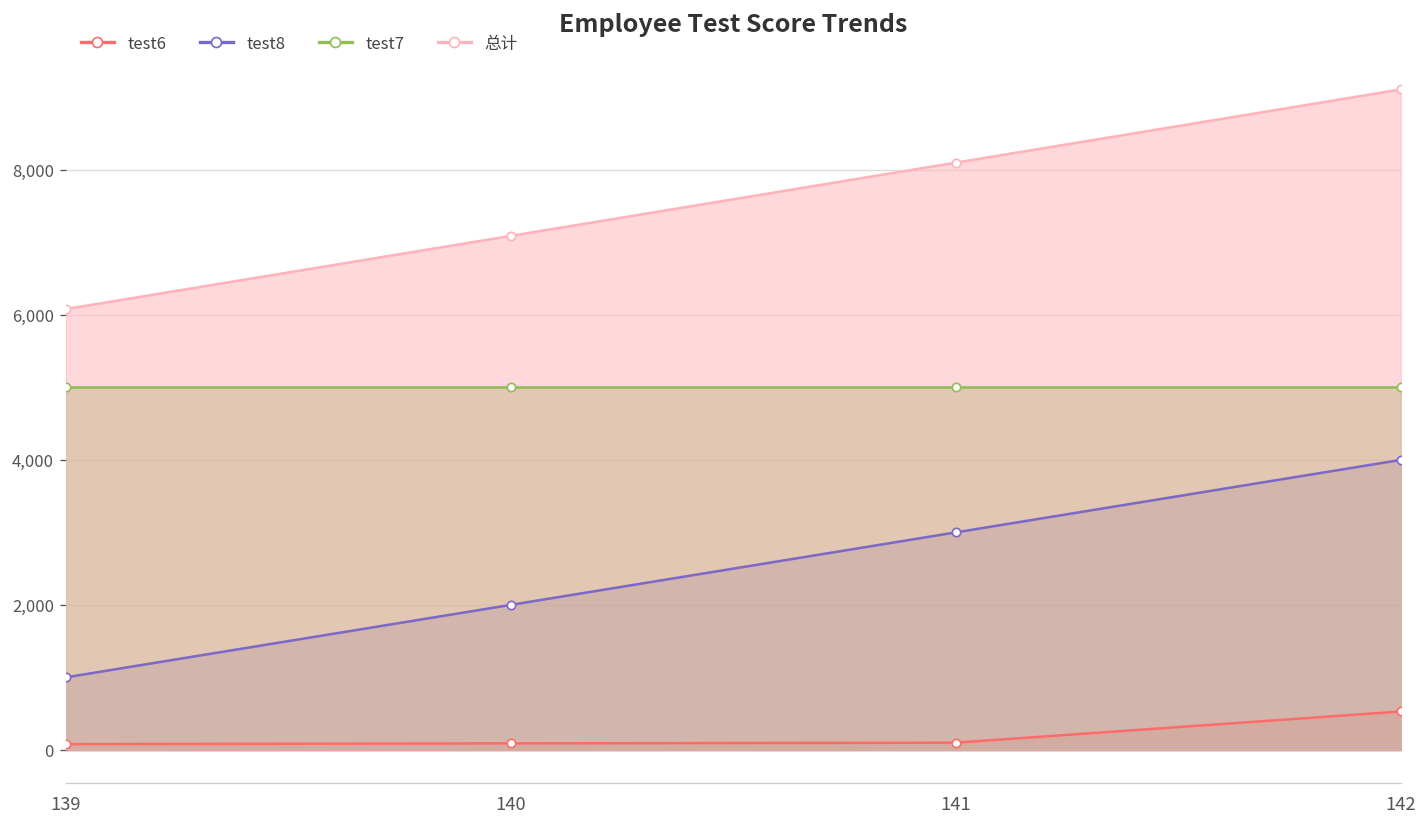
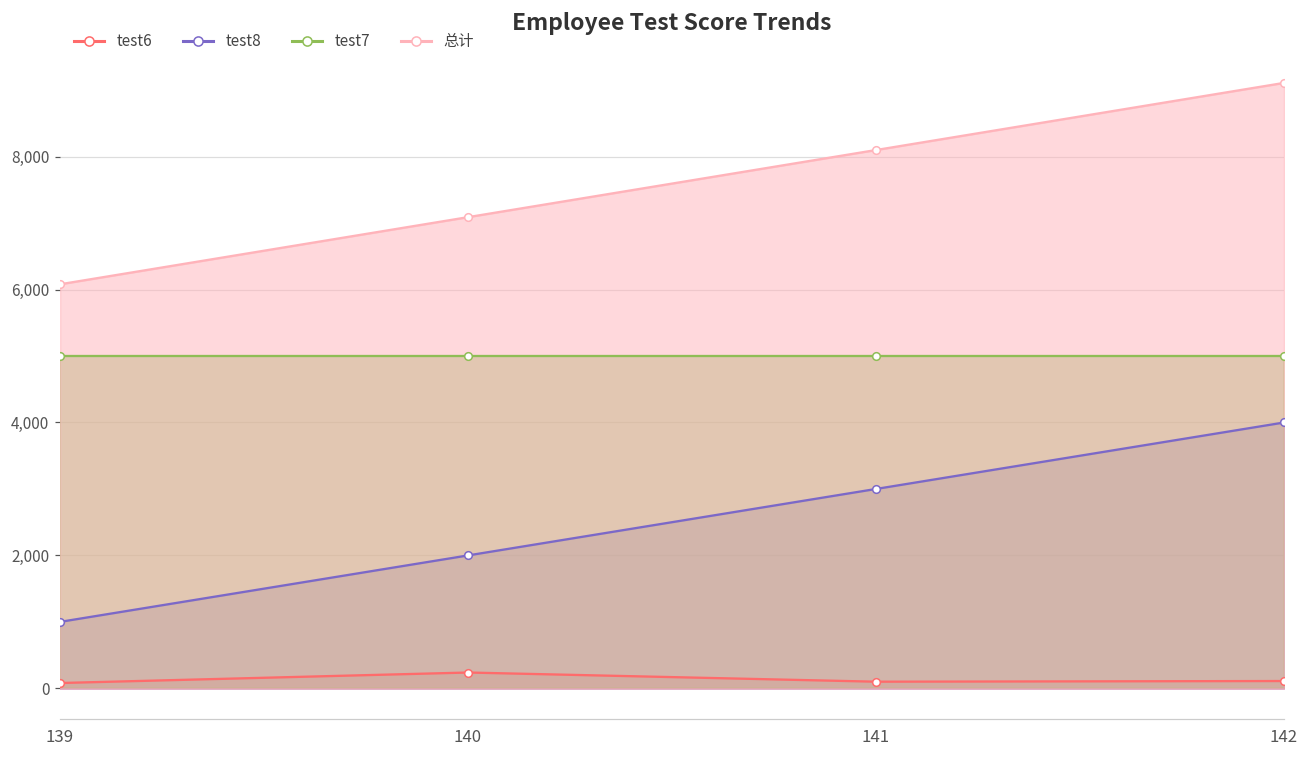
  {
    "test6": {
      "139": "100",
-     "140": "100",
+     "140": "200",
      "141": "100",
-     "142": "500"
+     "142": "100"
    },
    "test8": {
      "139": "1,000",
      "140": "2,000",
      "141": "3,000",
      "142": "4,000"
    },
    "test7": {
      "139": "5,000",
      "140": "5,000",
      "141": "5,000",
      "142": "5,000"
    },
    "总计": {
      "139": "6,100",
      "140": "7,100",
      "141": "8,100",
      "142": "9,100"
    }
  }
